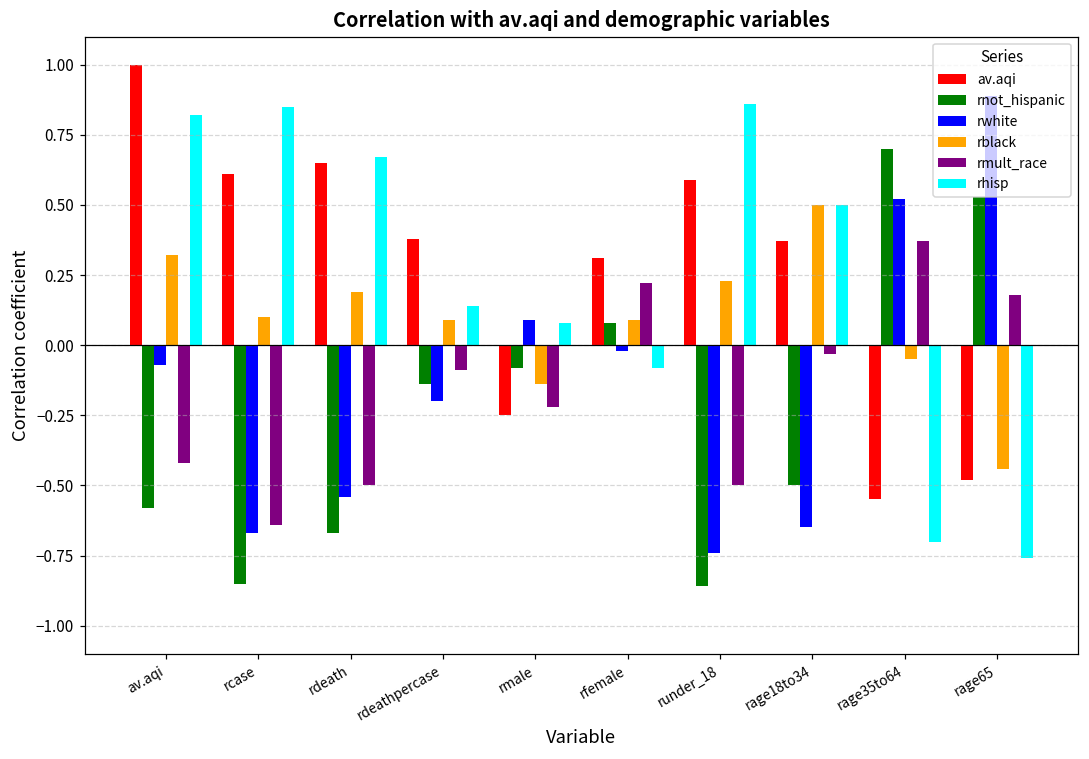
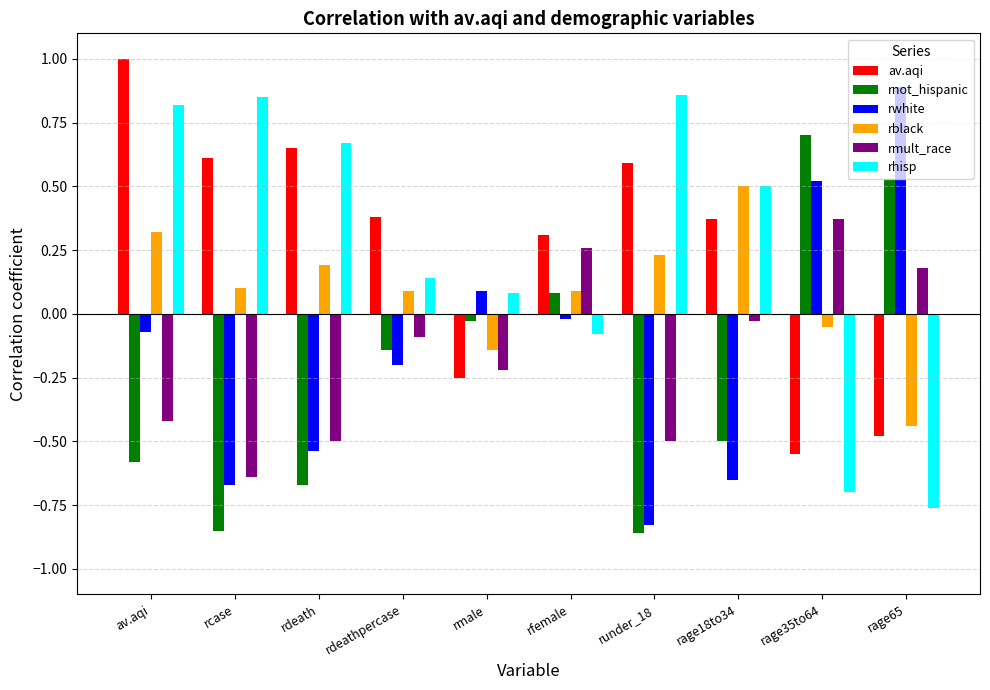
  {
    "av.aqi": {
      "av.aqi": 1.00,
      "rcase": 0.61,
      "rdeath": 0.65,
      "rdeathpercase": 0.38,
      "rmale": -0.25,
      "rfemale": 0.31,
      "runder_18": 0.59,
      "rage18to34": 0.37,
      "rage35to64": -0.55,
      "rage65": -0.48
    },
    "rnot_hispanic": {
      "av.aqi": -0.58,
      "rcase": -0.85,
      "rdeath": -0.67,
      "rdeathpercase": -0.14,
-     "rmale": -0.08,
+     "rmale": -0.03,
      "rfemale": 0.08,
      "runder_18": -0.86,
      "rage18to34": -0.50,
      "rage35to64": 0.70
    },
    "rwhite": {
      "av.aqi": -0.07,
      "rcase": -0.67,
      "rdeath": -0.54,
      "rdeathpercase": -0.20,
      "rmale": 0.09,
      "rfemale": -0.02,
-     "runder_18": -0.74,
+     "runder_18": -0.83,
      "rage18to34": -0.65,
      "rage35to64": 0.52
    },
    "rblack": {
      "av.aqi": 0.32,
      "rcase": 0.10,
      "rdeath": 0.19,
      "rdeathpercase": 0.09,
      "rmale": -0.14,
      "rfemale": 0.09,
      "runder_18": 0.23,
      "rage18to34": 0.50,
      "rage35to64": -0.05,
      "rage65": -0.44
    },
    "rmult_race": {
      "av.aqi": -0.42,
      "rcase": -0.64,
      "rdeath": -0.50,
      "rdeathpercase": -0.09,
      "rmale": -0.22,
-     "rfemale": 0.22,
+     "rfemale": 0.26,
      "runder_18": -0.50,
      "rage18to34": -0.03,
      "rage35to64": 0.37,
      "rage65": 0.18
    },
    "rhisp": {
      "av.aqi": 0.82,
      "rcase": 0.85,
      "rdeath": 0.67,
      "rdeathpercase": 0.14,
      "rmale": 0.08,
      "rfemale": -0.08,
      "runder_18": 0.86,
      "rage18to34": 0.50,
      "rage35to64": -0.70,
      "rage65": -0.76
    }
  }
